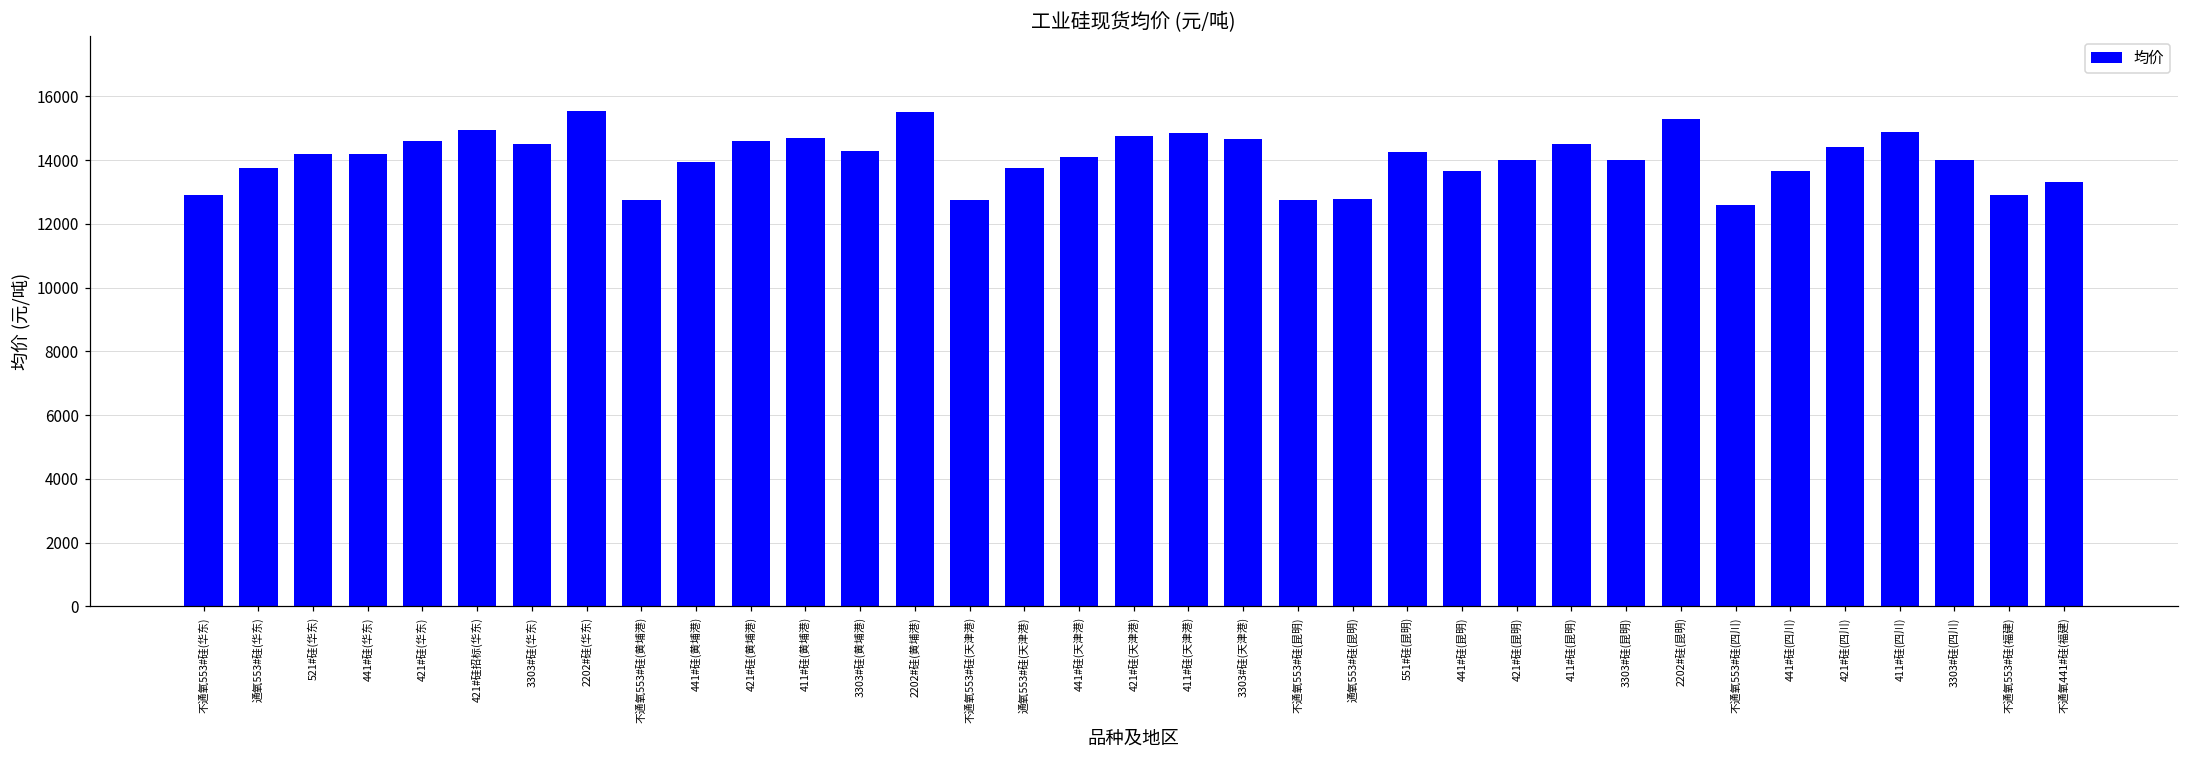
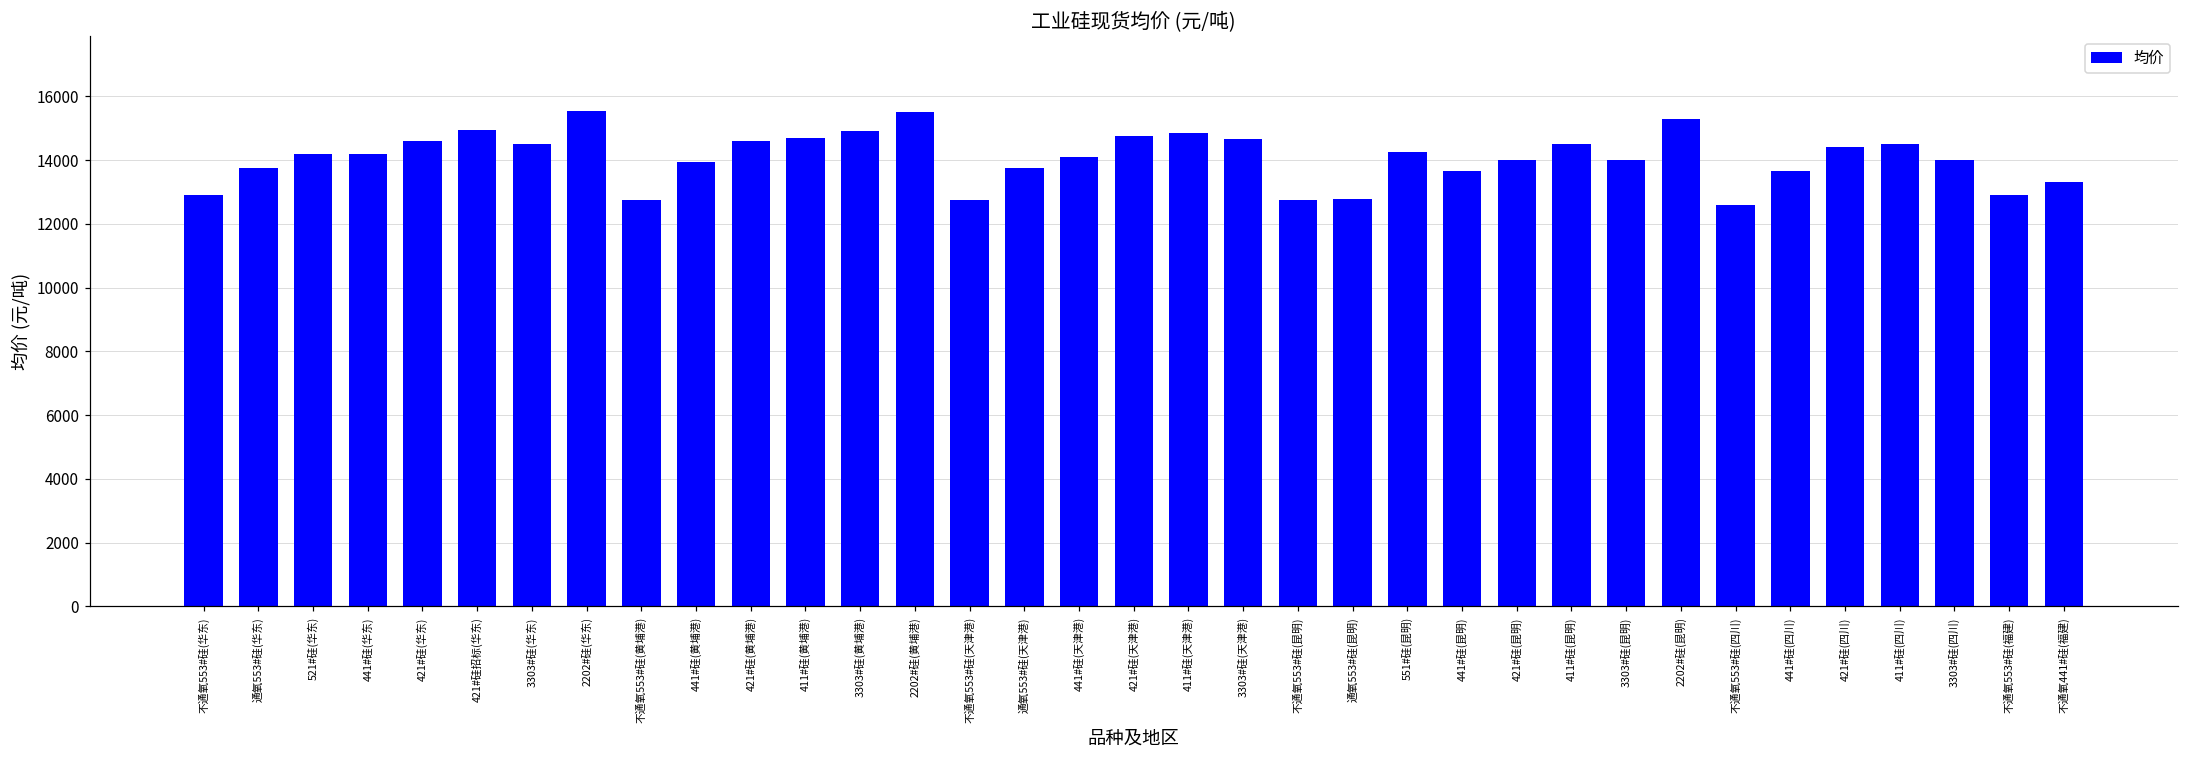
  {
    "不通氧553#硅(华东)": 12900,
    "通氧553#硅(华东)": 13800,
    "521#硅(华东)": 14200,
    "441#硅(华东)": 14200,
    "421#硅(华东)": 14600,
    "421#硅招标(华东)": 15000,
    "3303#硅(华东)": 14500,
    "2202#硅(华东)": 15600,
    "不通氧553#硅(黄埔港)": 12800,
    "441#硅(黄埔港)": 14000,
    "421#硅(黄埔港)": 14600,
    "411#硅(黄埔港)": 14700,
-   "3303#硅(黄埔港)": 14300,
+   "3303#硅(黄埔港)": 14900,
    "2202#硅(黄埔港)": 15500,
    "不通氧553#硅(天津港)": 12800,
    "通氧553#硅(天津港)": 13800,
    "441#硅(天津港)": 14100,
    "421#硅(天津港)": 14800,
    "411#硅(天津港)": 14900,
    "3303#硅(天津港)": 14700,
    "不通氧553#硅(昆明)": 12800,
    "通氧553#硅(昆明)": 12800,
    "551#硅(昆明)": 14300,
    "441#硅(昆明)": 13700,
    "421#硅(昆明)": 14000,
    "411#硅(昆明)": 14500,
    "3303#硅(昆明)": 14000,
    "2202#硅(昆明)": 15300,
    "不通氧553#硅(四川)": 12600,
    "441#硅(四川)": 13700,
    "421#硅(四川)": 14400,
-   "411#硅(四川)": 14900,
+   "411#硅(四川)": 14500,
    "3303#硅(四川)": 14000,
    "不通氧553#硅(福建)": 12900,
    "不通氧441#硅(福建)": 13300
  }
